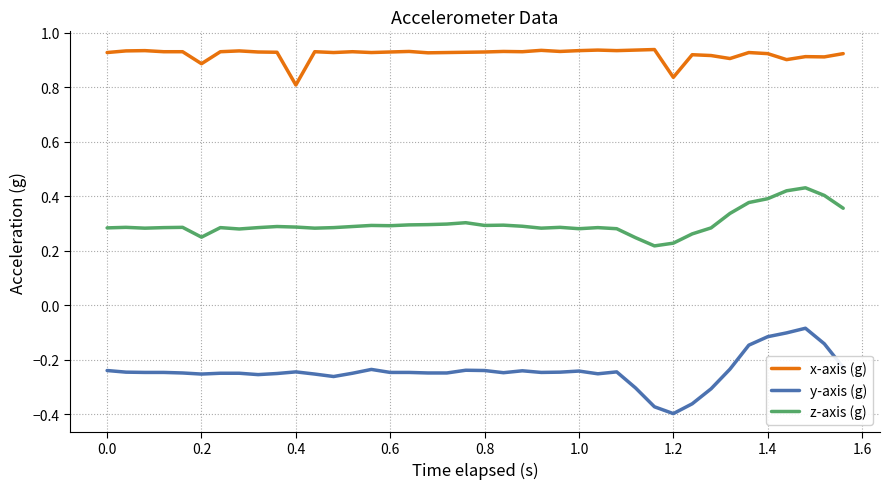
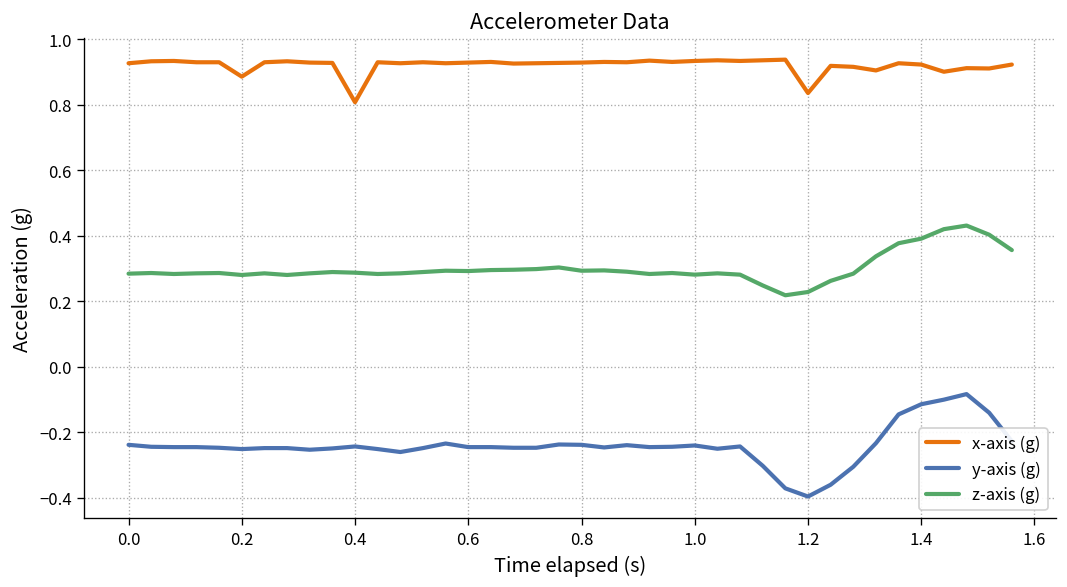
  {
    "x-axis (g)": {
      "0.0": 0.93,
      "0.2": 0.89,
      "0.4": 0.81,
      "0.6": 0.93,
      "0.8": 0.93,
      "1.0": 0.93,
      "1.2": 0.84,
      "1.4": 0.92
    },
    "y-axis (g)": {
      "0.0": -0.24,
      "0.2": -0.25,
      "0.4": -0.24,
      "0.6": -0.25,
      "0.8": -0.24,
      "1.0": -0.24,
      "1.2": -0.40,
      "1.4": -0.12
    },
    "z-axis (g)": {
      "0.0": 0.28,
-     "0.2": 0.25,
+     "0.2": 0.28,
      "0.4": 0.29,
      "0.6": 0.29,
      "0.8": 0.29,
      "1.0": 0.28,
      "1.2": 0.23,
      "1.4": 0.39
    }
  }
